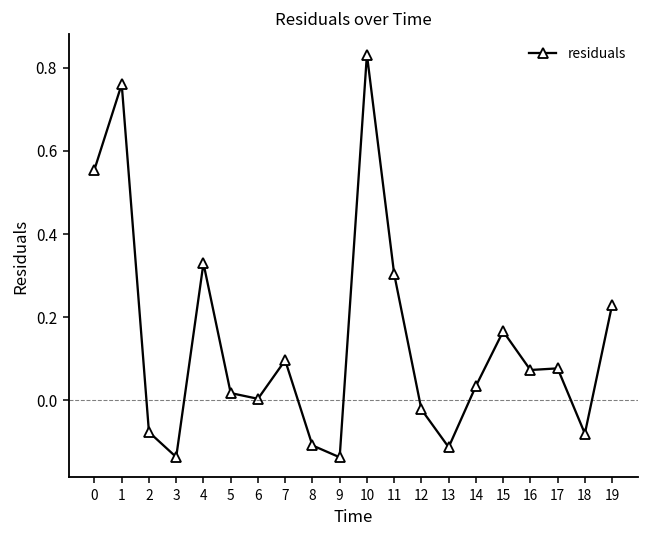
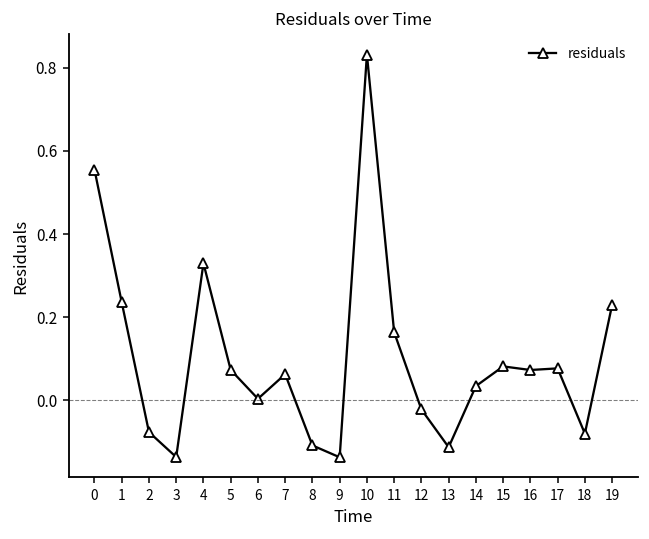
  {
    "0": 0.56,
-   "1": 0.76,
+   "1": 0.24,
    "2": -0.08,
    "3": -0.14,
    "4": 0.33,
-   "5": 0.02,
+   "5": 0.07,
    "6": 0.00,
-   "7": 0.10,
+   "7": 0.06,
    "8": -0.11,
    "9": -0.14,
    "10": 0.83,
-   "11": 0.30,
+   "11": 0.16,
    "12": -0.02,
    "13": -0.11,
    "14": 0.03,
-   "15": 0.17,
+   "15": 0.08,
    "16": 0.07,
    "17": 0.08,
    "18": -0.08,
    "19": 0.23
  }
